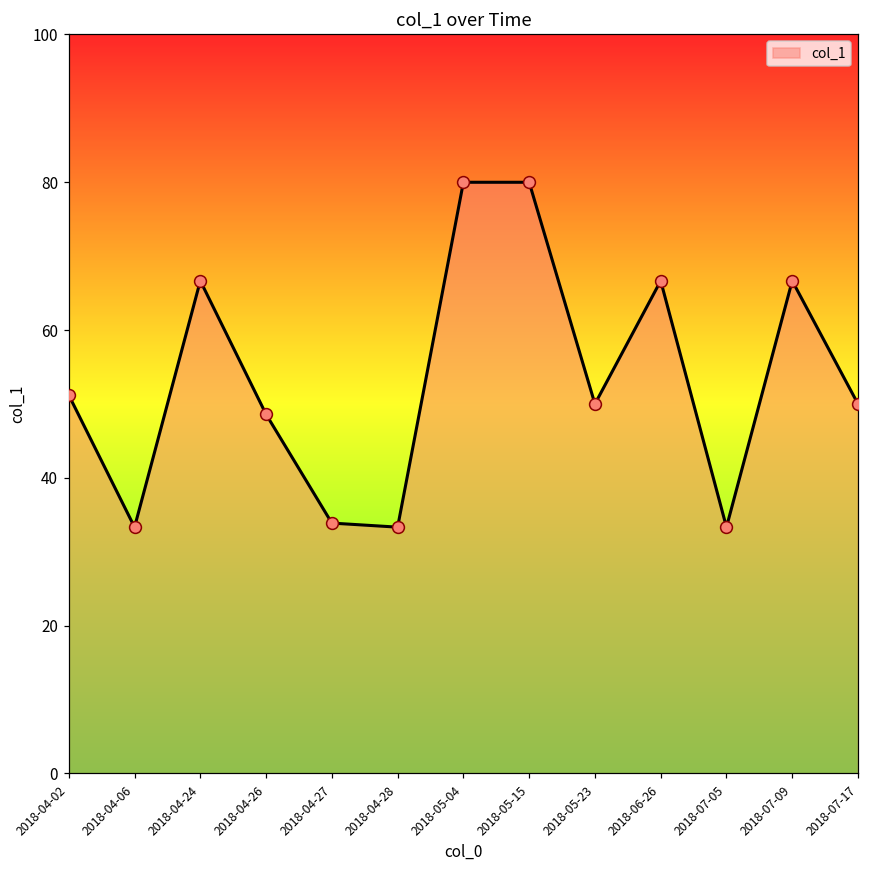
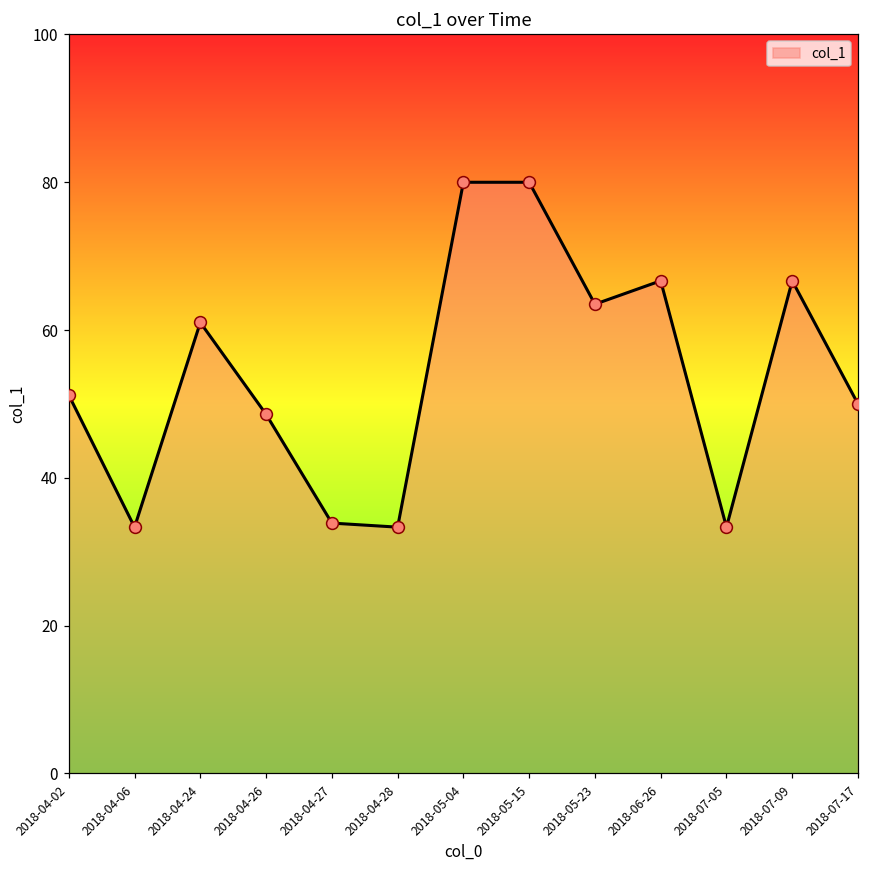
  {
    "2018-04-02": 51,
    "2018-04-06": 33,
-   "2018-04-24": 67,
+   "2018-04-24": 61,
    "2018-04-26": 49,
    "2018-04-27": 34,
    "2018-04-28": 33,
    "2018-05-04": 80,
    "2018-05-15": 80,
-   "2018-05-23": 50,
+   "2018-05-23": 64,
    "2018-06-26": 67,
    "2018-07-05": 33,
    "2018-07-09": 67,
    "2018-07-17": 50
  }
